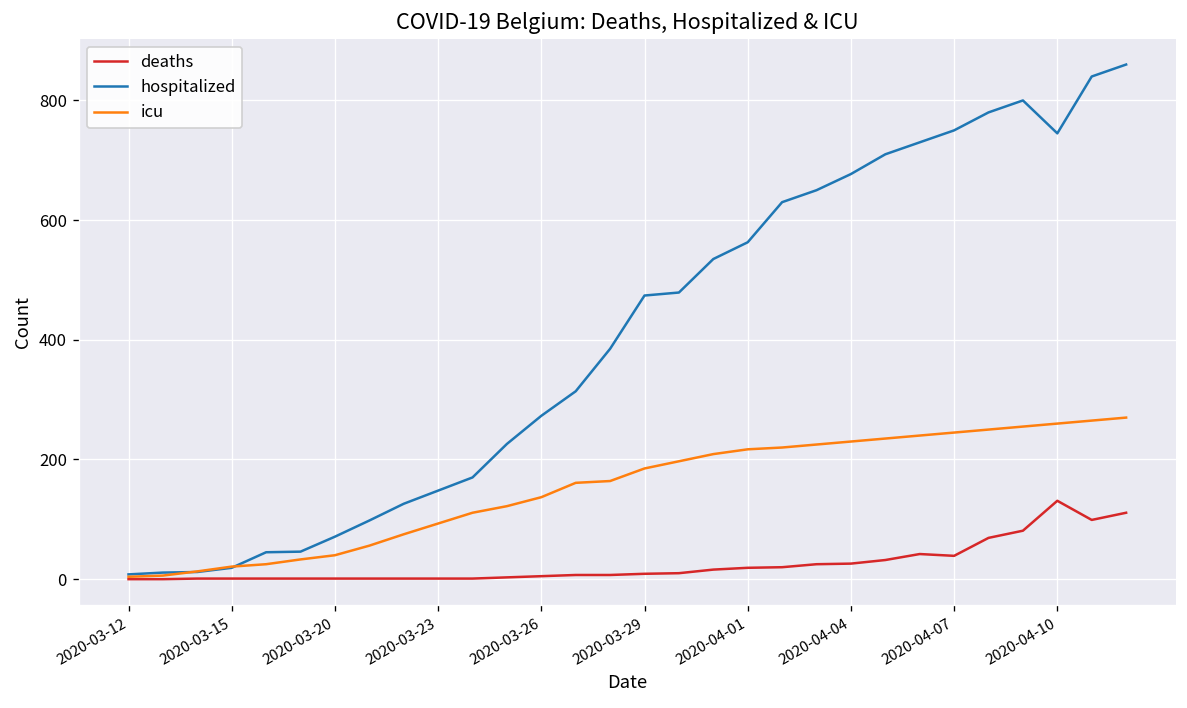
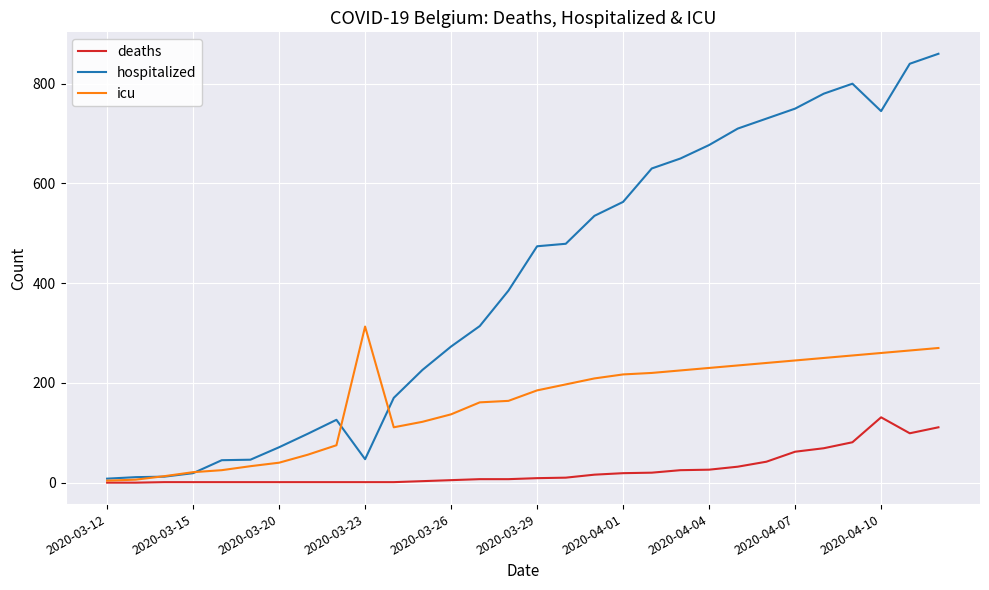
  {
    "deaths": {
      "2020-03-15": 0,
      "2020-03-20": 0,
      "2020-03-23": 0,
      "2020-03-26": 10,
      "2020-03-29": 10,
      "2020-04-01": 20,
      "2020-04-04": 30,
-     "2020-04-07": 40,
+     "2020-04-07": 60,
      "2020-04-10": 130
    },
    "hospitalized": {
      "2020-03-20": 70,
-     "2020-03-23": 150,
+     "2020-03-23": 50,
      "2020-03-26": 270,
      "2020-03-29": 470,
      "2020-04-01": 560,
      "2020-04-04": 680,
      "2020-04-07": 750,
      "2020-04-10": 750
    },
    "icu": {
      "2020-03-20": 40,
-     "2020-03-23": 90,
+     "2020-03-23": 310,
      "2020-03-26": 140,
      "2020-03-29": 190,
      "2020-04-01": 220,
      "2020-04-04": 230,
      "2020-04-07": 250,
      "2020-04-10": 260
    }
  }
